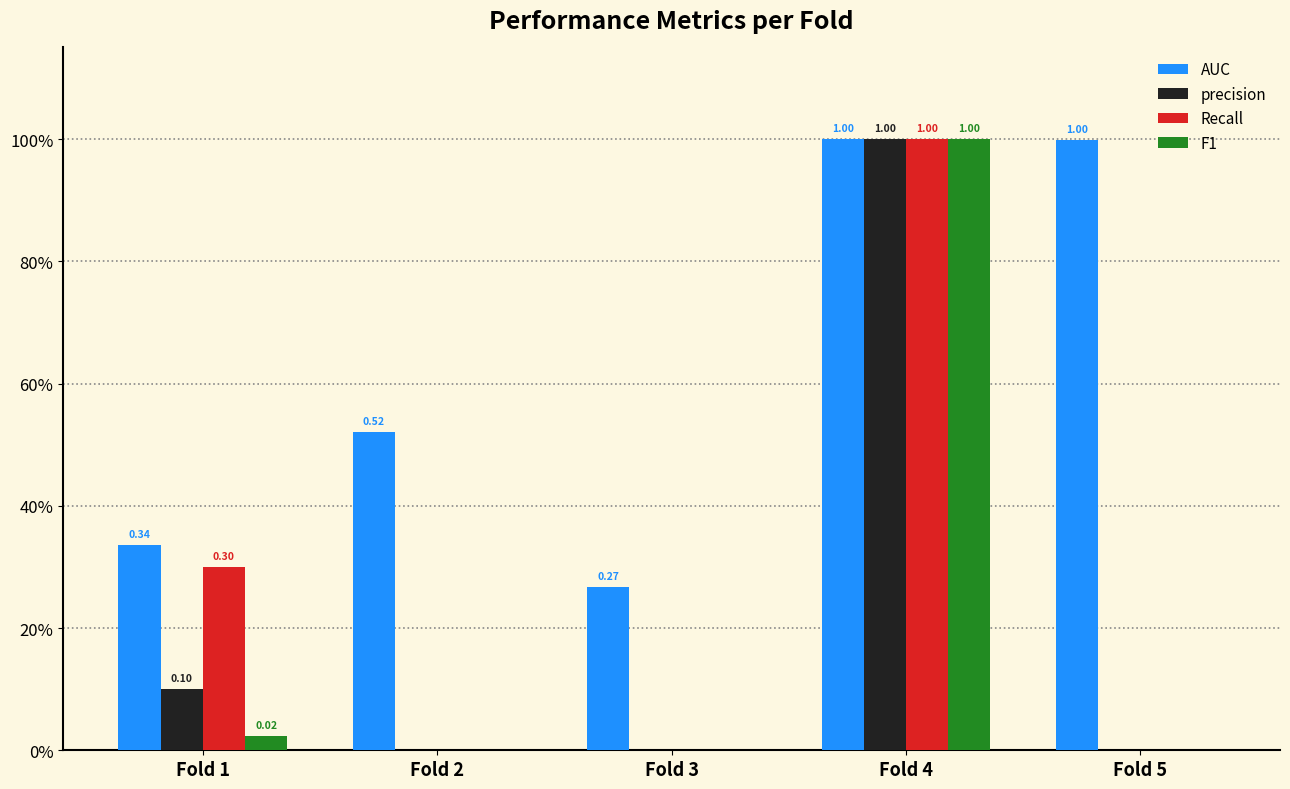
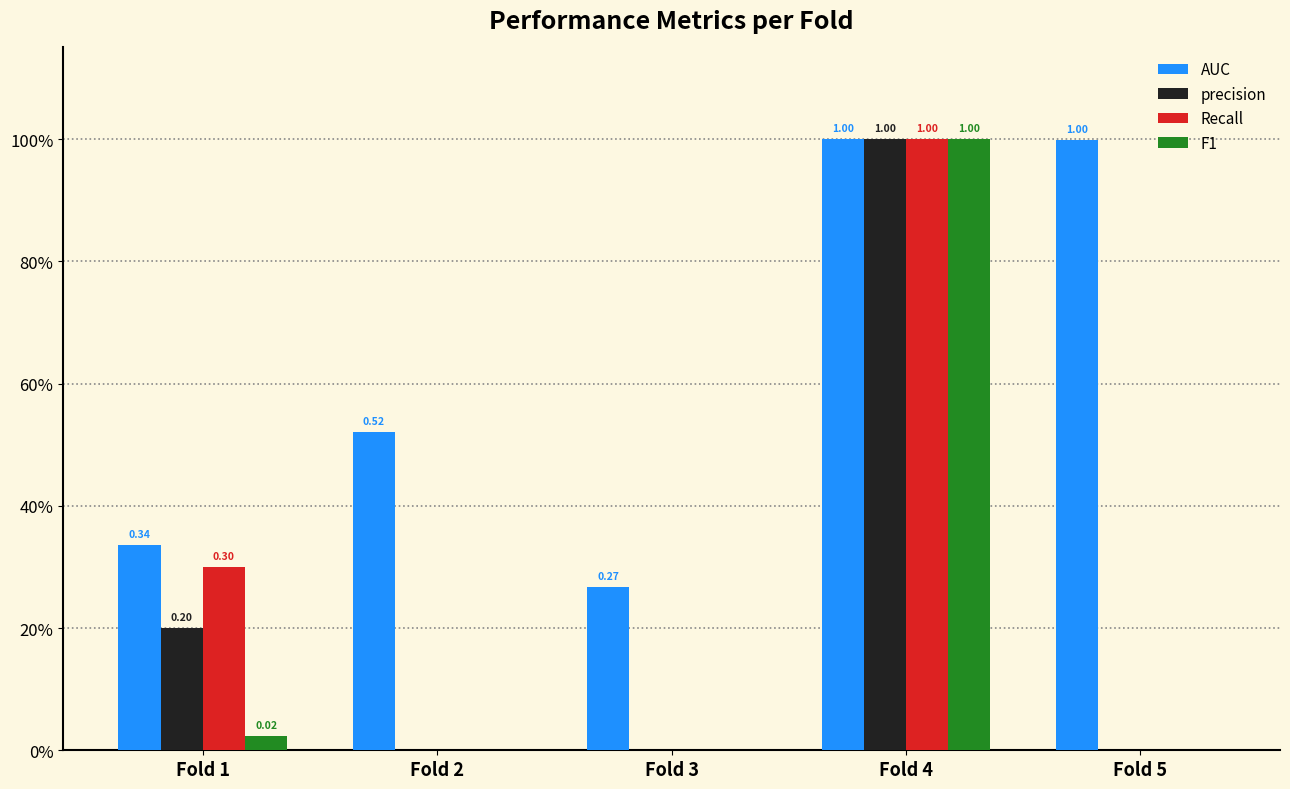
  {
    "AUC": {
      "Fold 1": 0.34,
      "Fold 2": 0.52,
      "Fold 3": 0.27,
      "Fold 4": 1.00,
      "Fold 5": 1.00
    },
    "precision": {
-     "Fold 1": 0.10,
+     "Fold 1": 0.20,
      "Fold 4": 1.00
    },
    "Recall": {
      "Fold 1": 0.30,
      "Fold 4": 1.00
    },
    "F1": {
      "Fold 1": 0.02,
      "Fold 4": 1.00
    }
  }
